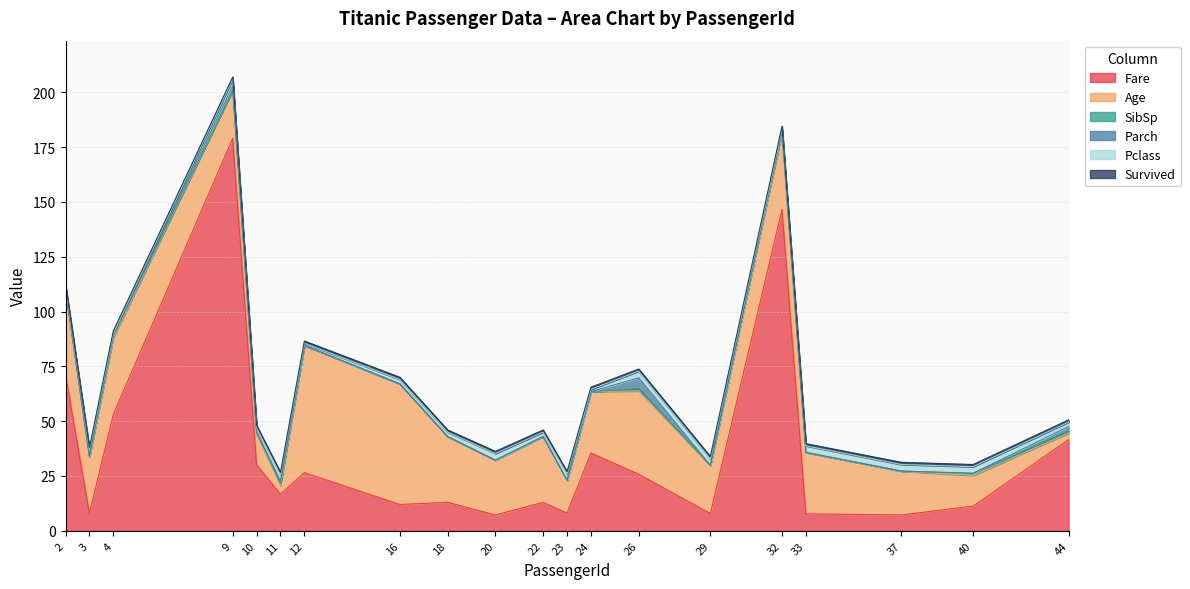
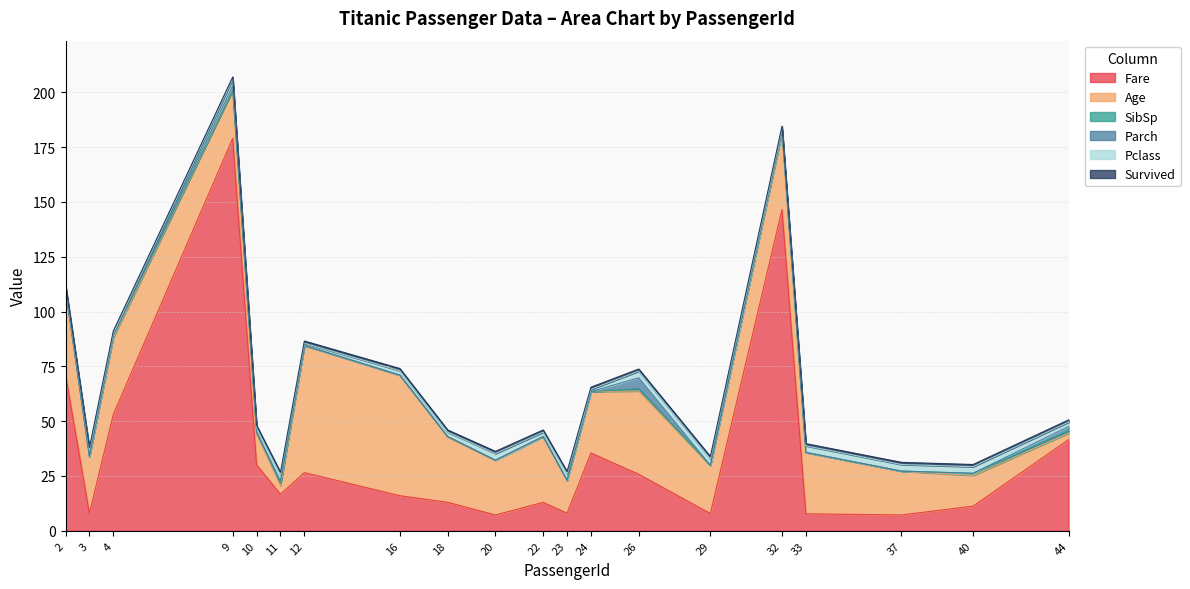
  {
    "Fare": {
      "2": 71,
      "3": 8,
      "4": 53,
      "9": 179,
      "10": 30,
      "11": 17,
      "12": 27,
-     "16": 12,
+     "16": 16,
      "18": 13,
      "20": 7,
      "22": 13,
      "23": 8,
      "24": 36,
      "26": 26,
      "29": 8,
      "32": 147,
      "33": 8,
      "37": 7,
      "40": 11,
      "44": 42
    }
  }
